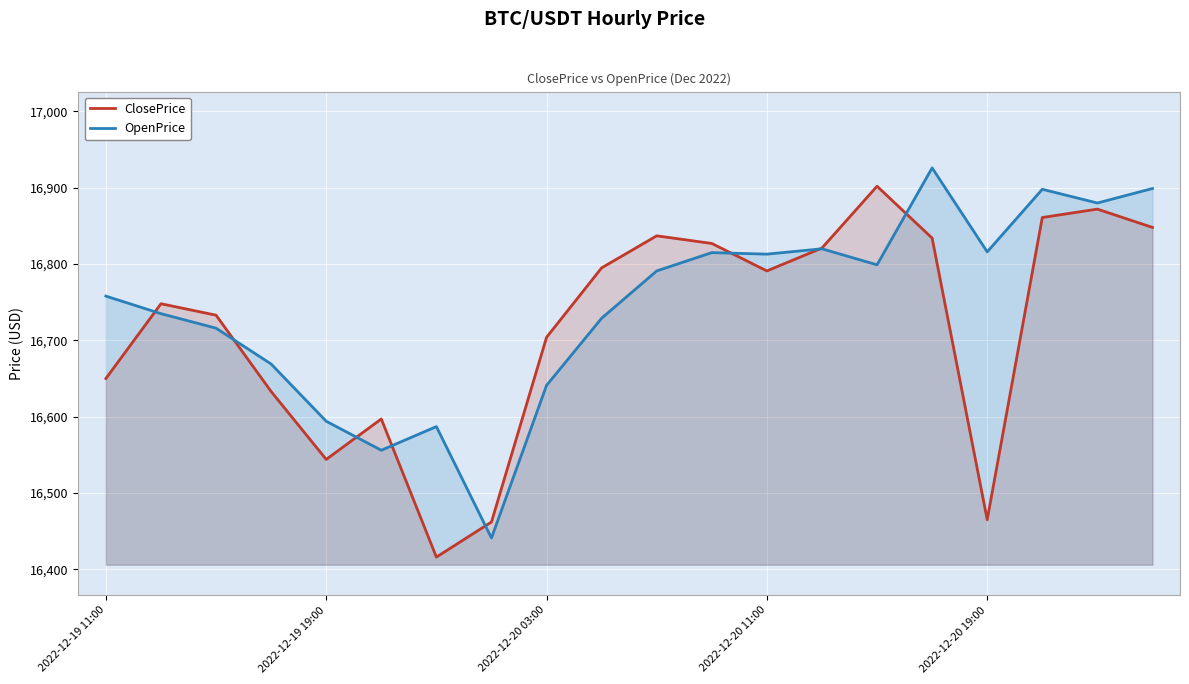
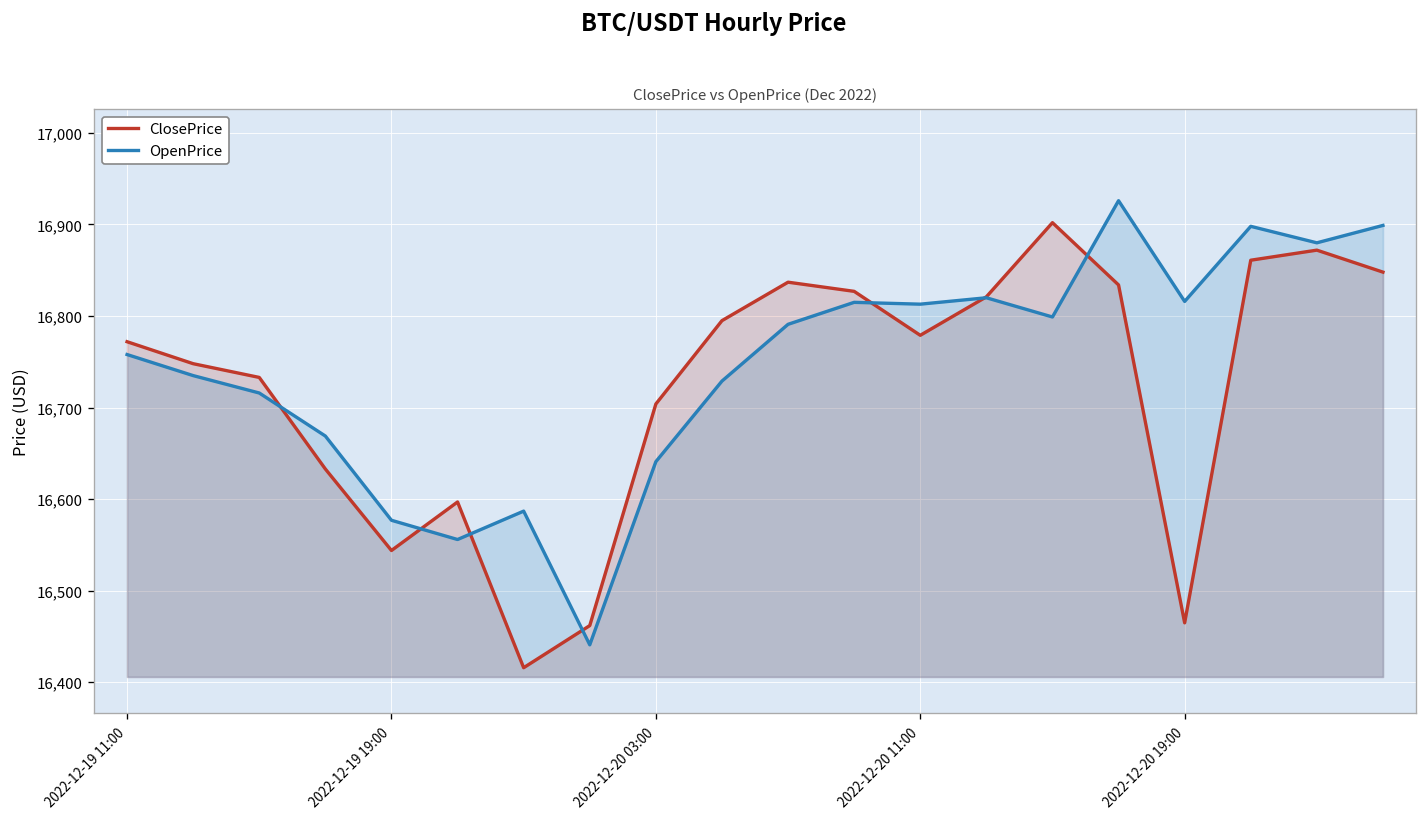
  {
    "ClosePrice": {
-     "2022-12-19 11:00": "16,650",
+     "2022-12-19 11:00": "16,770",
      "2022-12-19 19:00": "16,540",
      "2022-12-20 03:00": "16,700",
-     "2022-12-20 11:00": "16,790",
+     "2022-12-20 11:00": "16,780",
      "2022-12-20 19:00": "16,470"
    },
    "OpenPrice": {
      "2022-12-19 11:00": "16,760",
-     "2022-12-19 19:00": "16,590",
+     "2022-12-19 19:00": "16,580",
      "2022-12-20 03:00": "16,640",
      "2022-12-20 11:00": "16,810",
      "2022-12-20 19:00": "16,820"
    }
  }
